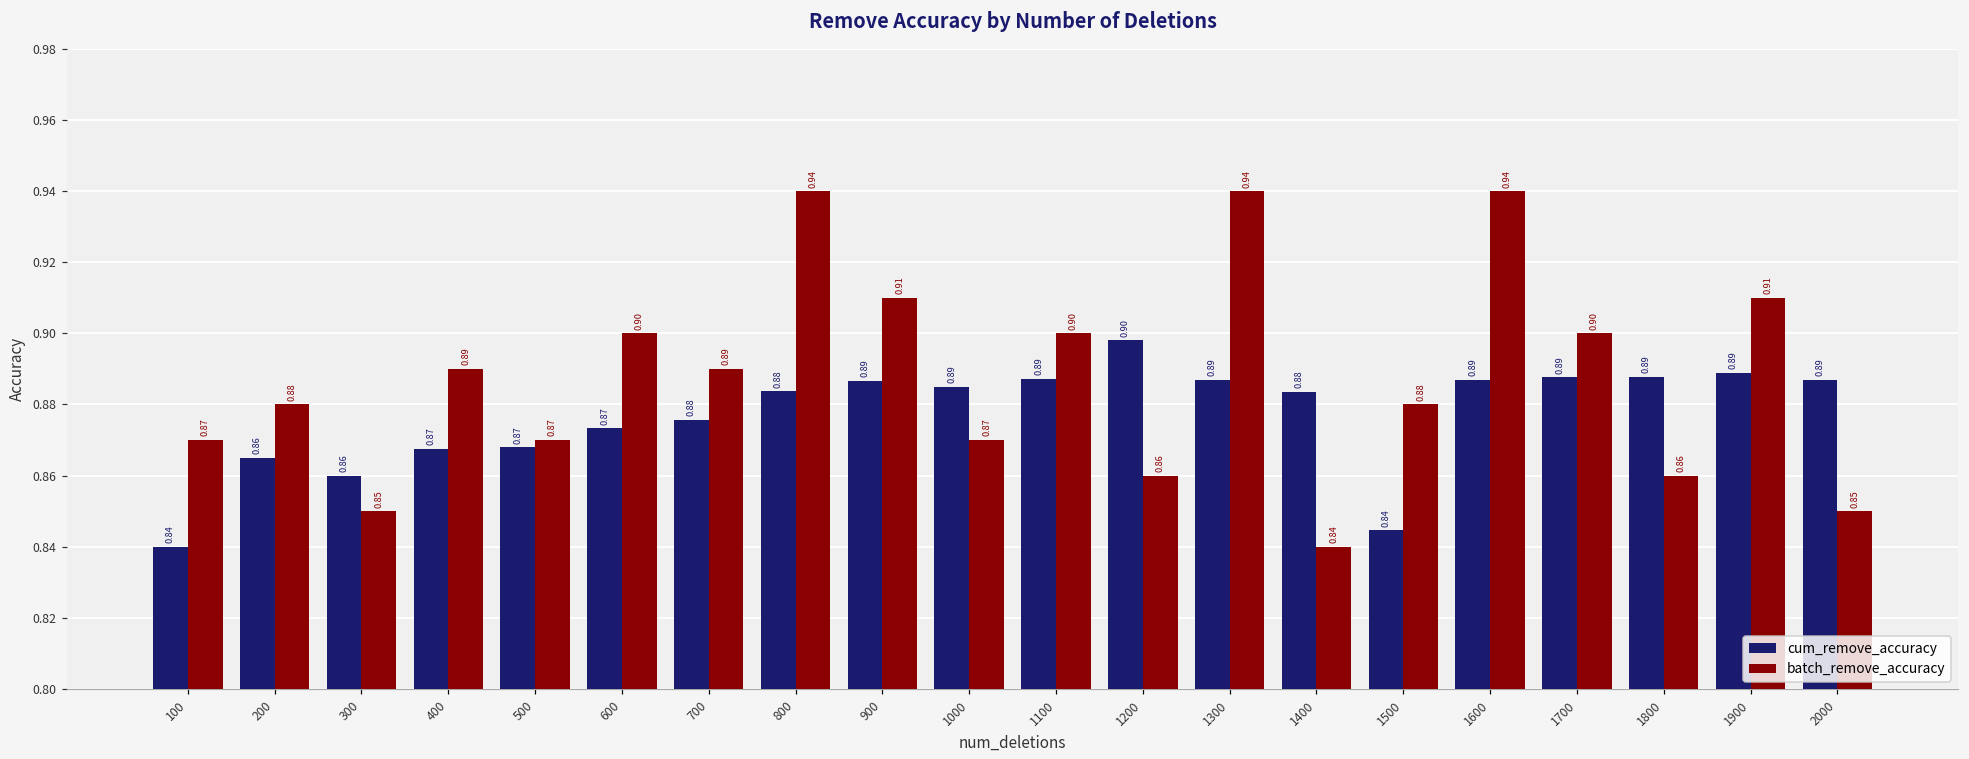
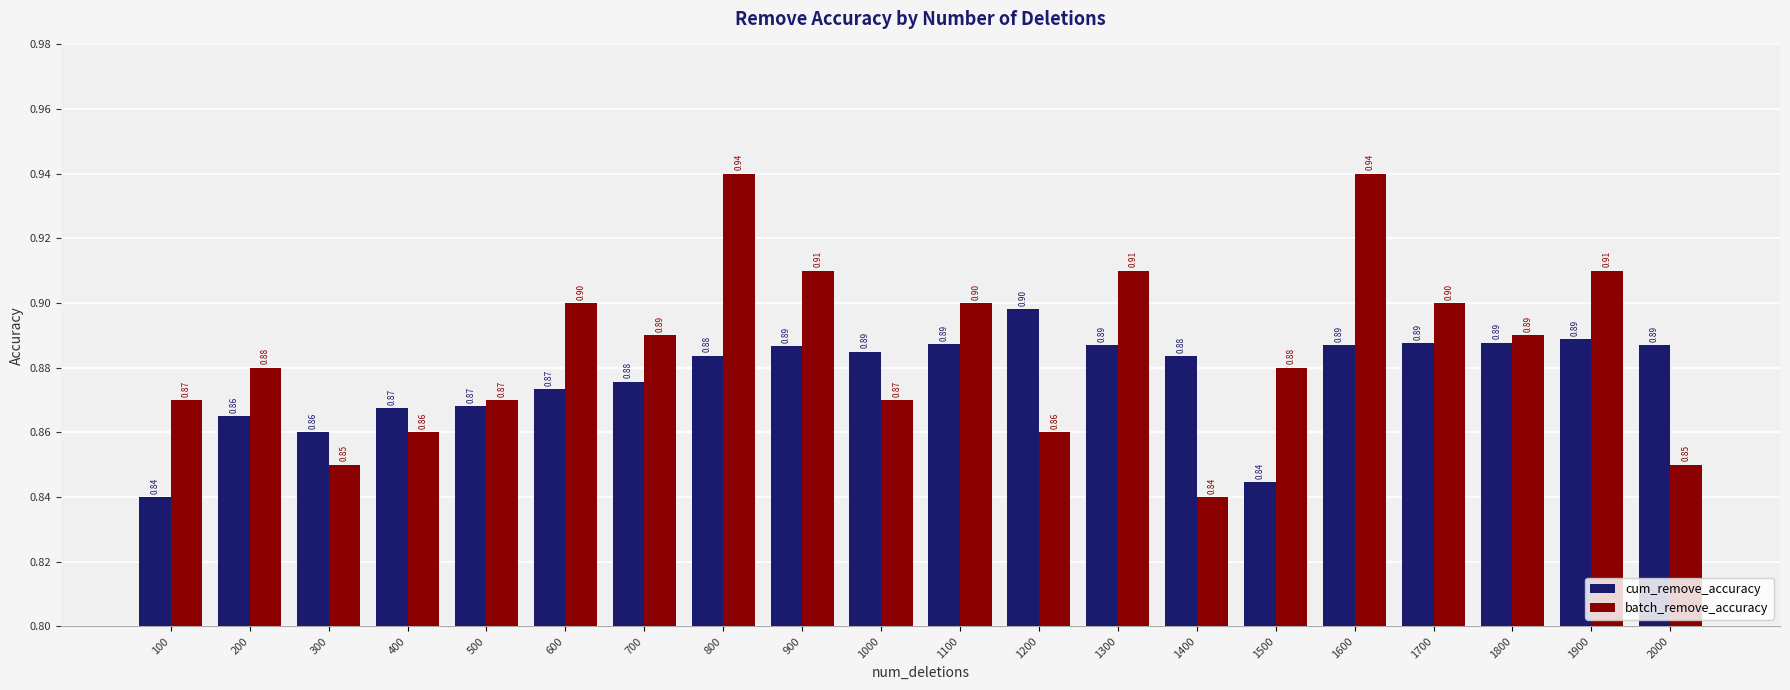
  {
    "cum_remove_accuracy": {
      "100": 0.84,
      "200": 0.86,
      "300": 0.86,
      "400": 0.87,
      "500": 0.87,
      "600": 0.87,
      "700": 0.88,
      "800": 0.88,
      "900": 0.89,
      "1000": 0.89,
      "1100": 0.89,
      "1200": 0.90,
      "1300": 0.89,
      "1400": 0.88,
      "1500": 0.84,
      "1600": 0.89,
      "1700": 0.89,
      "1800": 0.89,
      "1900": 0.89,
      "2000": 0.89
    },
    "batch_remove_accuracy": {
      "100": 0.87,
      "200": 0.88,
      "300": 0.85,
-     "400": 0.89,
+     "400": 0.86,
      "500": 0.87,
      "600": 0.90,
      "700": 0.89,
      "800": 0.94,
      "900": 0.91,
      "1000": 0.87,
      "1100": 0.90,
      "1200": 0.86,
-     "1300": 0.94,
+     "1300": 0.91,
      "1400": 0.84,
      "1500": 0.88,
      "1600": 0.94,
      "1700": 0.90,
-     "1800": 0.86,
+     "1800": 0.89,
      "1900": 0.91,
      "2000": 0.85
    }
  }
